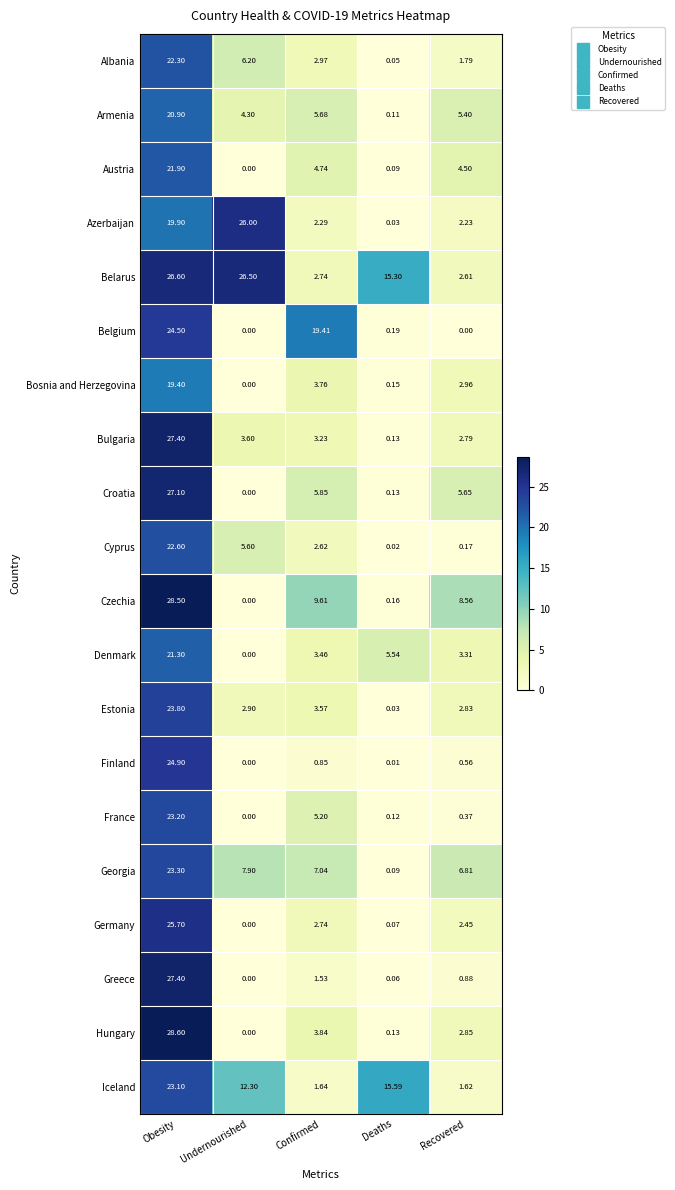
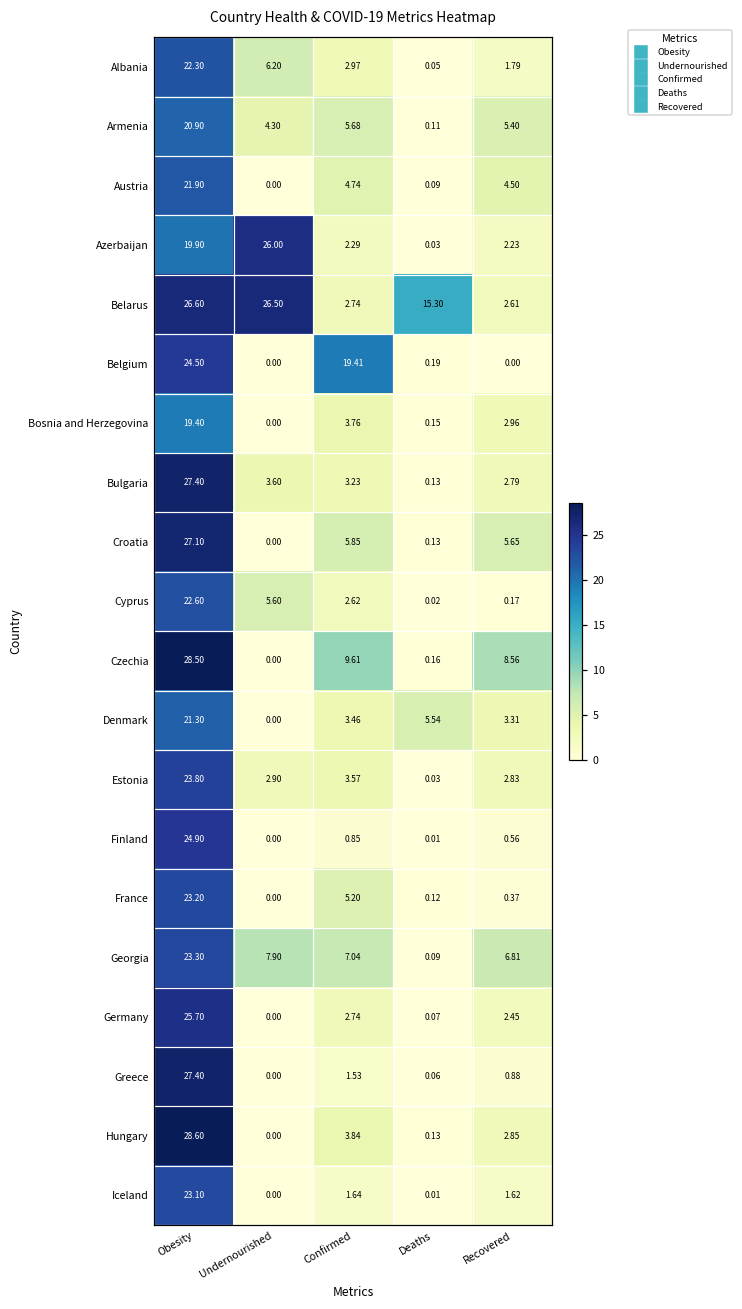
  {
    "Albania": {
      "Obesity": 22.30,
      "Undernourished": 6.20,
      "Confirmed": 2.97,
      "Deaths": 0.05,
      "Recovered": 1.79
    },
    "Armenia": {
      "Obesity": 20.90,
      "Undernourished": 4.30,
      "Confirmed": 5.68,
      "Deaths": 0.11,
      "Recovered": 5.40
    },
    "Austria": {
      "Obesity": 21.90,
      "Undernourished": 0.00,
      "Confirmed": 4.74,
      "Deaths": 0.09,
      "Recovered": 4.50
    },
    "Azerbaijan": {
      "Obesity": 19.90,
      "Undernourished": 26.00,
      "Confirmed": 2.29,
      "Deaths": 0.03,
      "Recovered": 2.23
    },
    "Belarus": {
      "Obesity": 26.60,
      "Undernourished": 26.50,
      "Confirmed": 2.74,
      "Deaths": 15.30,
      "Recovered": 2.61
    },
    "Belgium": {
      "Obesity": 24.50,
      "Undernourished": 0.00,
      "Confirmed": 19.41,
      "Deaths": 0.19,
      "Recovered": 0.00
    },
    "Bosnia and Herzegovina": {
      "Obesity": 19.40,
      "Undernourished": 0.00,
      "Confirmed": 3.76,
      "Deaths": 0.15,
      "Recovered": 2.96
    },
    "Bulgaria": {
      "Obesity": 27.40,
      "Undernourished": 3.60,
      "Confirmed": 3.23,
      "Deaths": 0.13,
      "Recovered": 2.79
    },
    "Croatia": {
      "Obesity": 27.10,
      "Undernourished": 0.00,
      "Confirmed": 5.85,
      "Deaths": 0.13,
      "Recovered": 5.65
    },
    "Cyprus": {
      "Obesity": 22.60,
      "Undernourished": 5.60,
      "Confirmed": 2.62,
      "Deaths": 0.02,
      "Recovered": 0.17
    },
    "Czechia": {
      "Obesity": 28.50,
      "Undernourished": 0.00,
      "Confirmed": 9.61,
      "Deaths": 0.16,
      "Recovered": 8.56
    },
    "Denmark": {
      "Obesity": 21.30,
      "Undernourished": 0.00,
      "Confirmed": 3.46,
      "Deaths": 5.54,
      "Recovered": 3.31
    },
    "Estonia": {
      "Obesity": 23.80,
      "Undernourished": 2.90,
      "Confirmed": 3.57,
      "Deaths": 0.03,
      "Recovered": 2.83
    },
    "Finland": {
      "Obesity": 24.90,
      "Undernourished": 0.00,
      "Confirmed": 0.85,
      "Deaths": 0.01,
      "Recovered": 0.56
    },
    "France": {
      "Obesity": 23.20,
      "Undernourished": 0.00,
      "Confirmed": 5.20,
      "Deaths": 0.12,
      "Recovered": 0.37
    },
    "Georgia": {
      "Obesity": 23.30,
      "Undernourished": 7.90,
      "Confirmed": 7.04,
      "Deaths": 0.09,
      "Recovered": 6.81
    },
    "Germany": {
      "Obesity": 25.70,
      "Undernourished": 0.00,
      "Confirmed": 2.74,
      "Deaths": 0.07,
      "Recovered": 2.45
    },
    "Greece": {
      "Obesity": 27.40,
      "Undernourished": 0.00,
      "Confirmed": 1.53,
      "Deaths": 0.06,
      "Recovered": 0.88
    },
    "Hungary": {
      "Obesity": 28.60,
      "Undernourished": 0.00,
      "Confirmed": 3.84,
      "Deaths": 0.13,
      "Recovered": 2.85
    },
    "Iceland": {
      "Obesity": 23.10,
-     "Undernourished": 12.30,
+     "Undernourished": 0.00,
      "Confirmed": 1.64,
-     "Deaths": 15.59,
+     "Deaths": 0.01,
      "Recovered": 1.62
    }
  }
